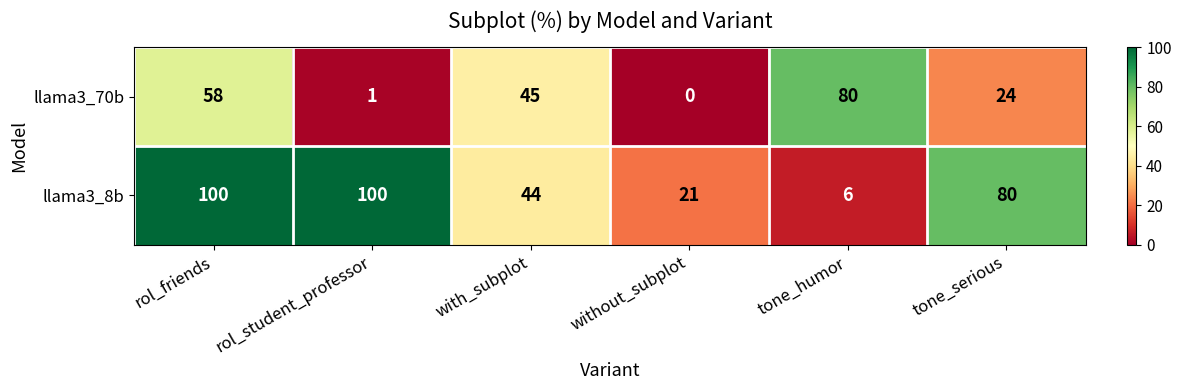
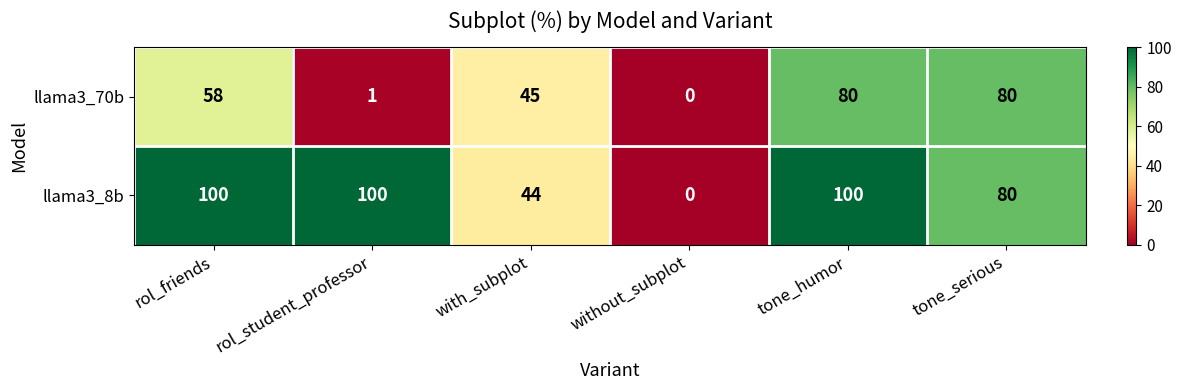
  {
    "llama3_70b": {
      "rol_friends": 58,
      "rol_student_professor": 1,
      "with_subplot": 45,
      "without_subplot": 0,
      "tone_humor": 80,
-     "tone_serious": 24
+     "tone_serious": 80
    },
    "llama3_8b": {
      "rol_friends": 100,
      "rol_student_professor": 100,
      "with_subplot": 44,
-     "without_subplot": 21,
-     "tone_humor": 6,
+     "without_subplot": 0,
+     "tone_humor": 100,
      "tone_serious": 80
    }
  }
